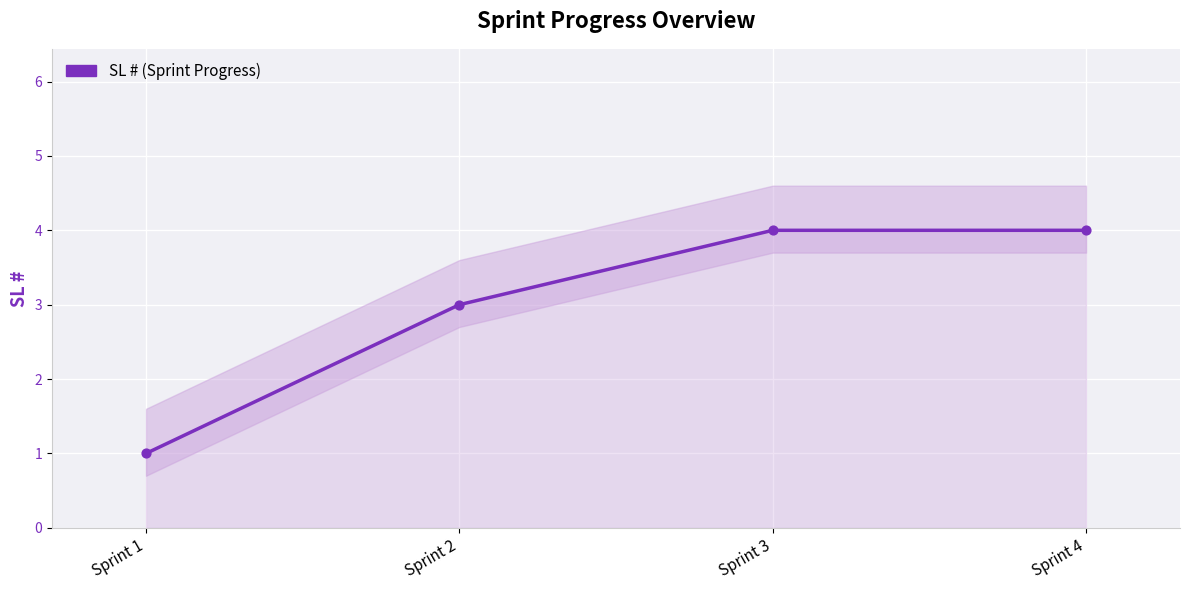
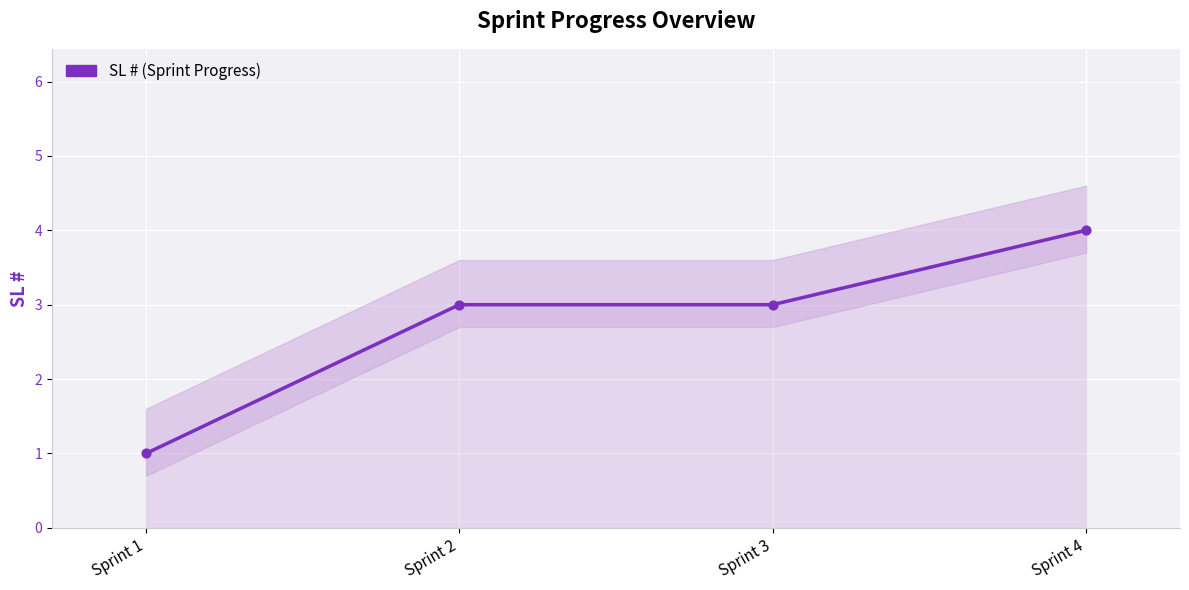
  {
    "SL # (Sprint Progress)": {
      "Sprint 1": 1,
      "Sprint 2": 3,
-     "Sprint 3": 4,
+     "Sprint 3": 3,
      "Sprint 4": 4
    }
  }
